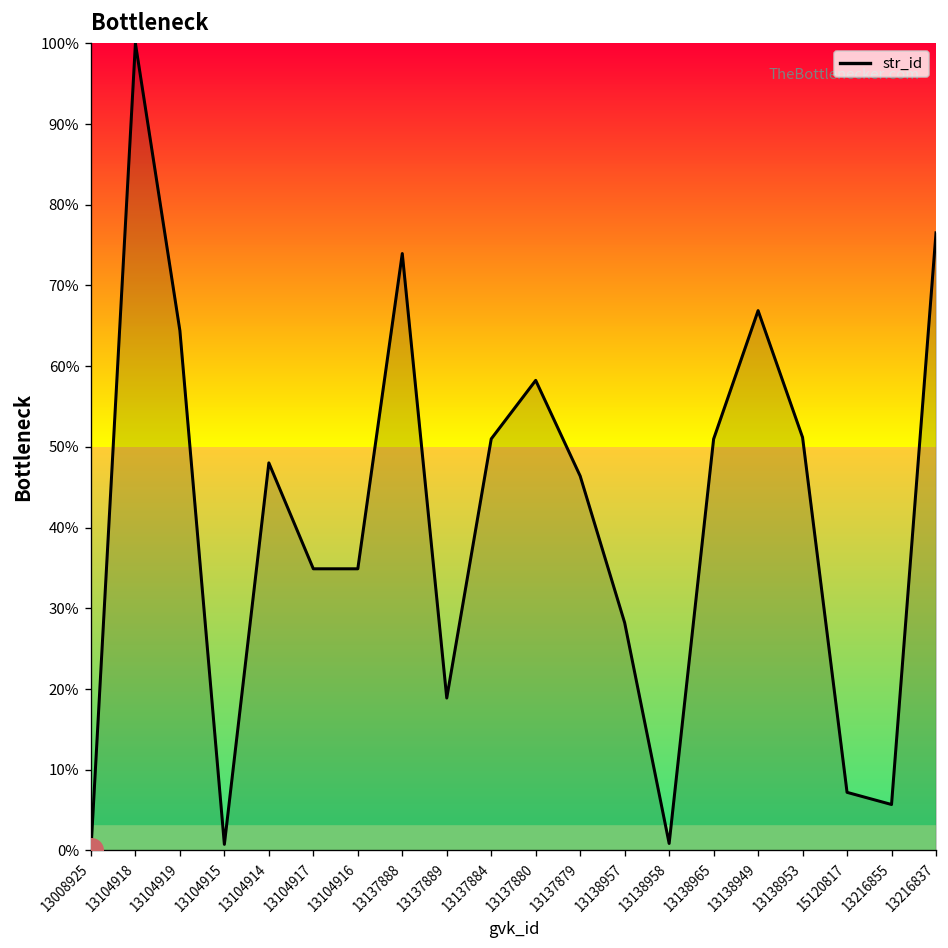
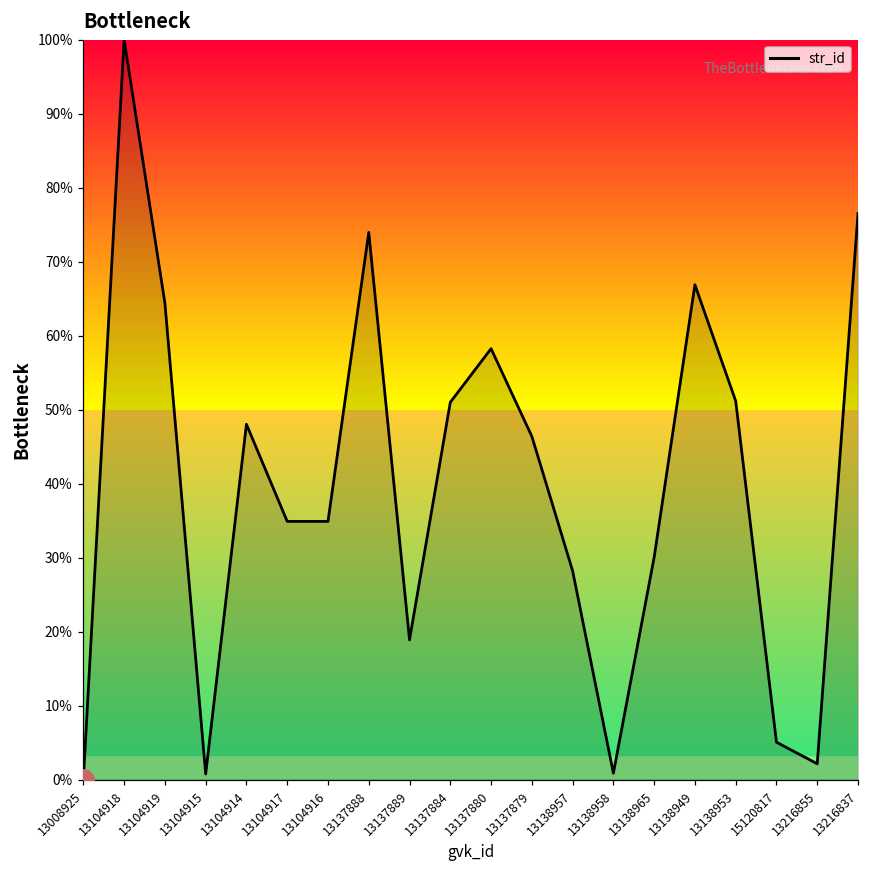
  {
    "str_id": {
      "13104918": "100%",
      "13104919": "64%",
      "13104915": "1%",
      "13104914": "48%",
      "13104917": "35%",
      "13104916": "35%",
      "13137888": "74%",
      "13137889": "19%",
      "13137884": "51%",
      "13137880": "58%",
      "13137879": "46%",
      "13138957": "28%",
      "13138958": "1%",
-     "13138965": "51%",
+     "13138965": "30%",
      "13138949": "67%",
      "13138953": "51%",
-     "15120817": "7%",
-     "13216855": "6%",
+     "15120817": "5%",
+     "13216855": "2%",
      "13216837": "77%"
    }
  }
